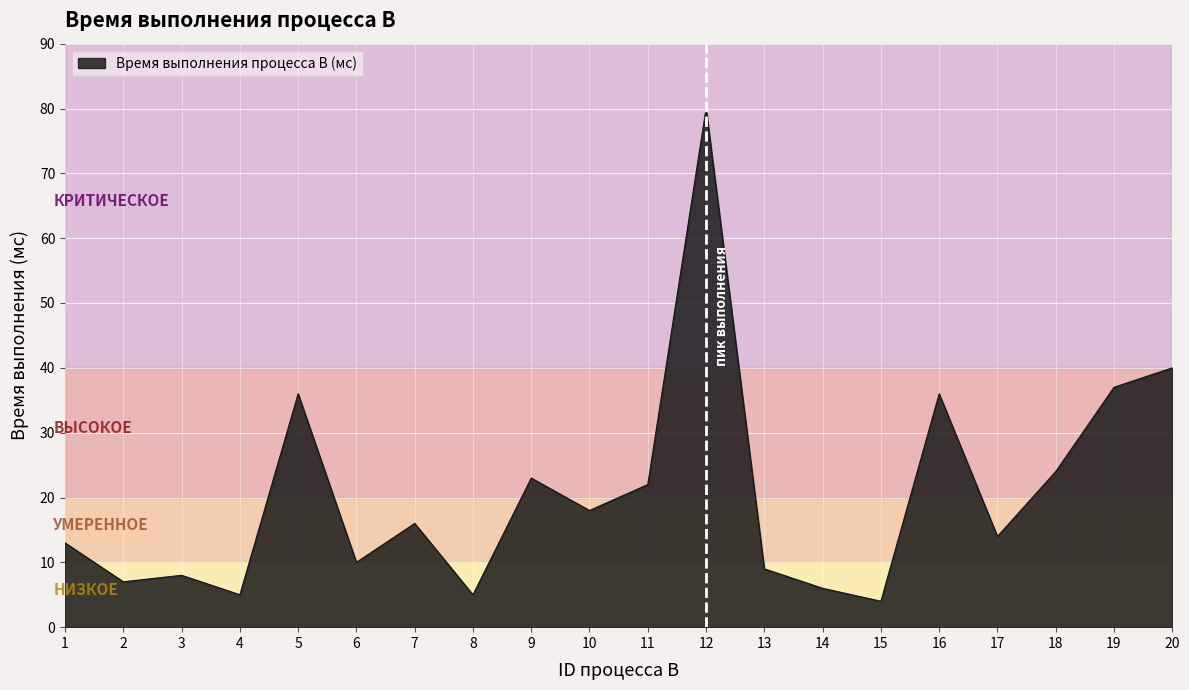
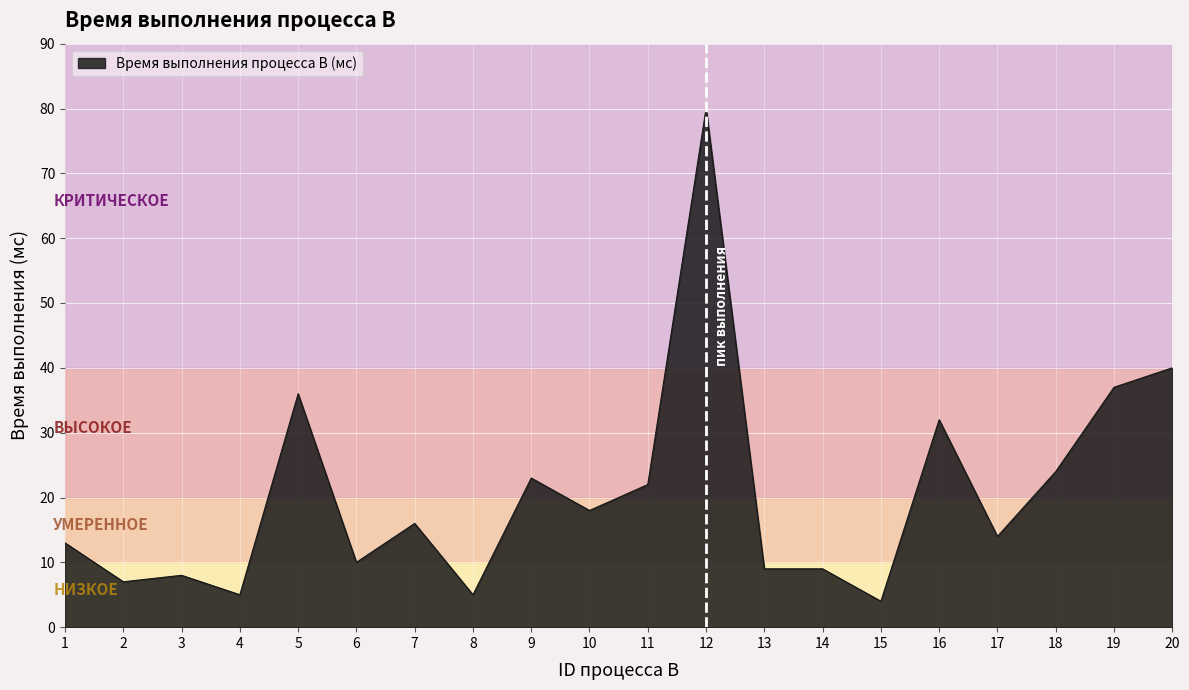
  {
    "1": 13,
    "2": 7,
    "3": 8,
    "4": 5,
    "5": 36,
    "6": 10,
    "7": 16,
    "8": 5,
    "9": 23,
    "10": 18,
    "11": 22,
    "12": 80,
    "13": 9,
-   "14": 6,
+   "14": 9,
    "15": 4,
-   "16": 36,
+   "16": 32,
    "17": 14,
    "18": 24,
    "19": 37,
    "20": 40
  }
